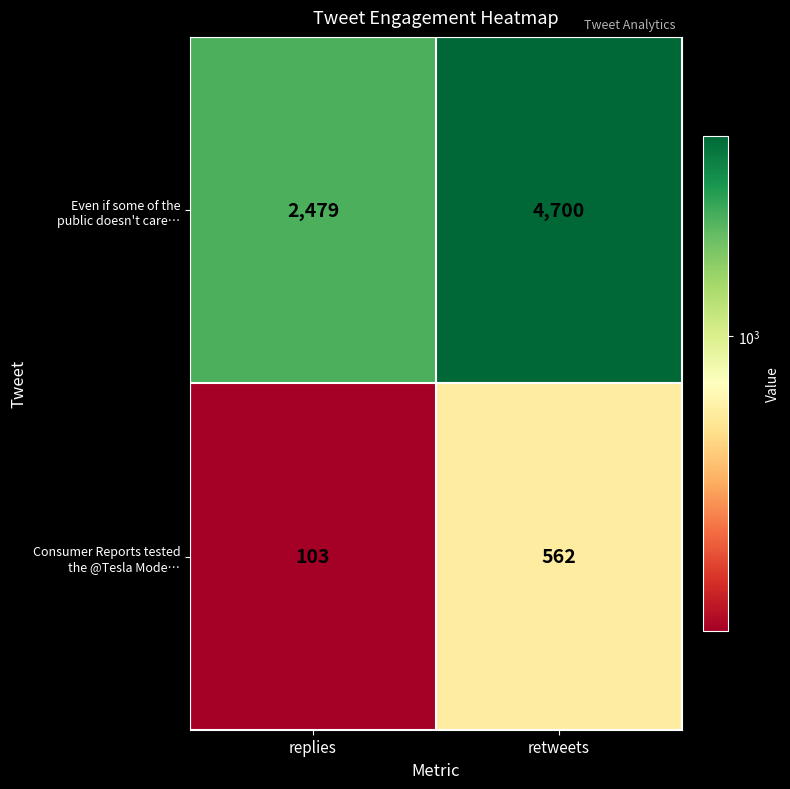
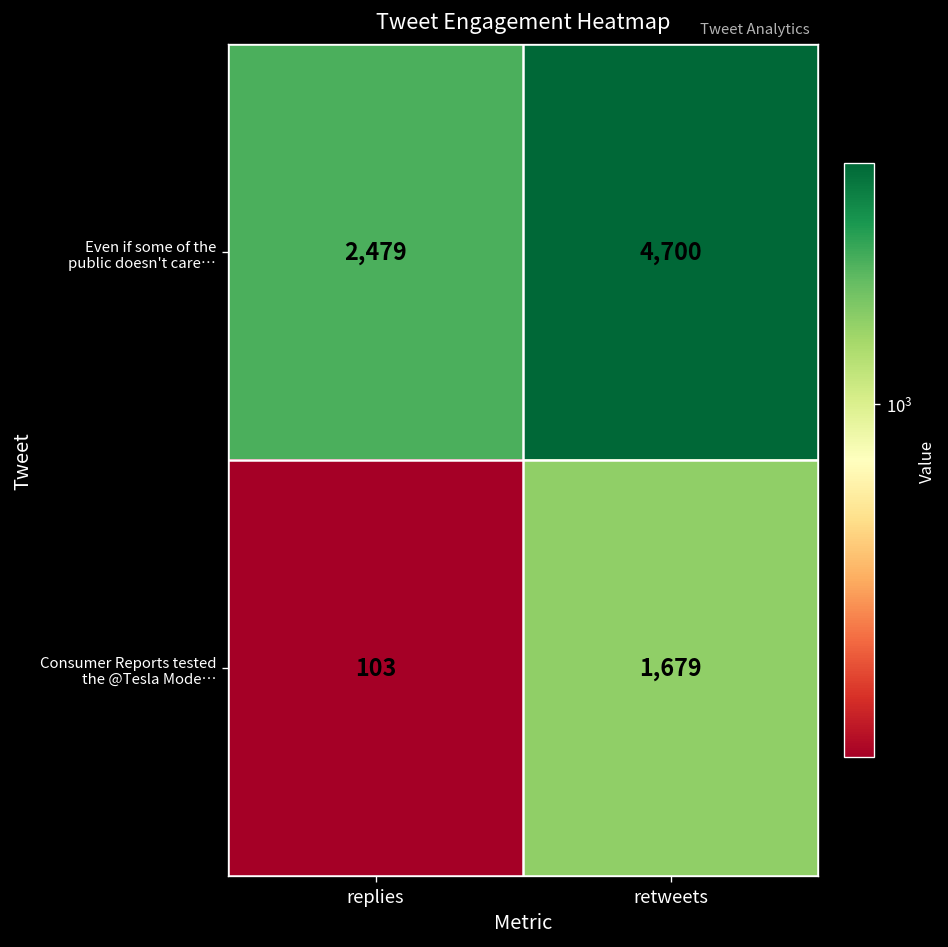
  {
    "Even if some of the public doesn't care…": {
      "replies": "2,479",
      "retweets": "4,700"
    },
    "Consumer Reports tested the @Tesla Mode…": {
      "replies": "103",
-     "retweets": "562"
+     "retweets": "1,679"
    }
  }
